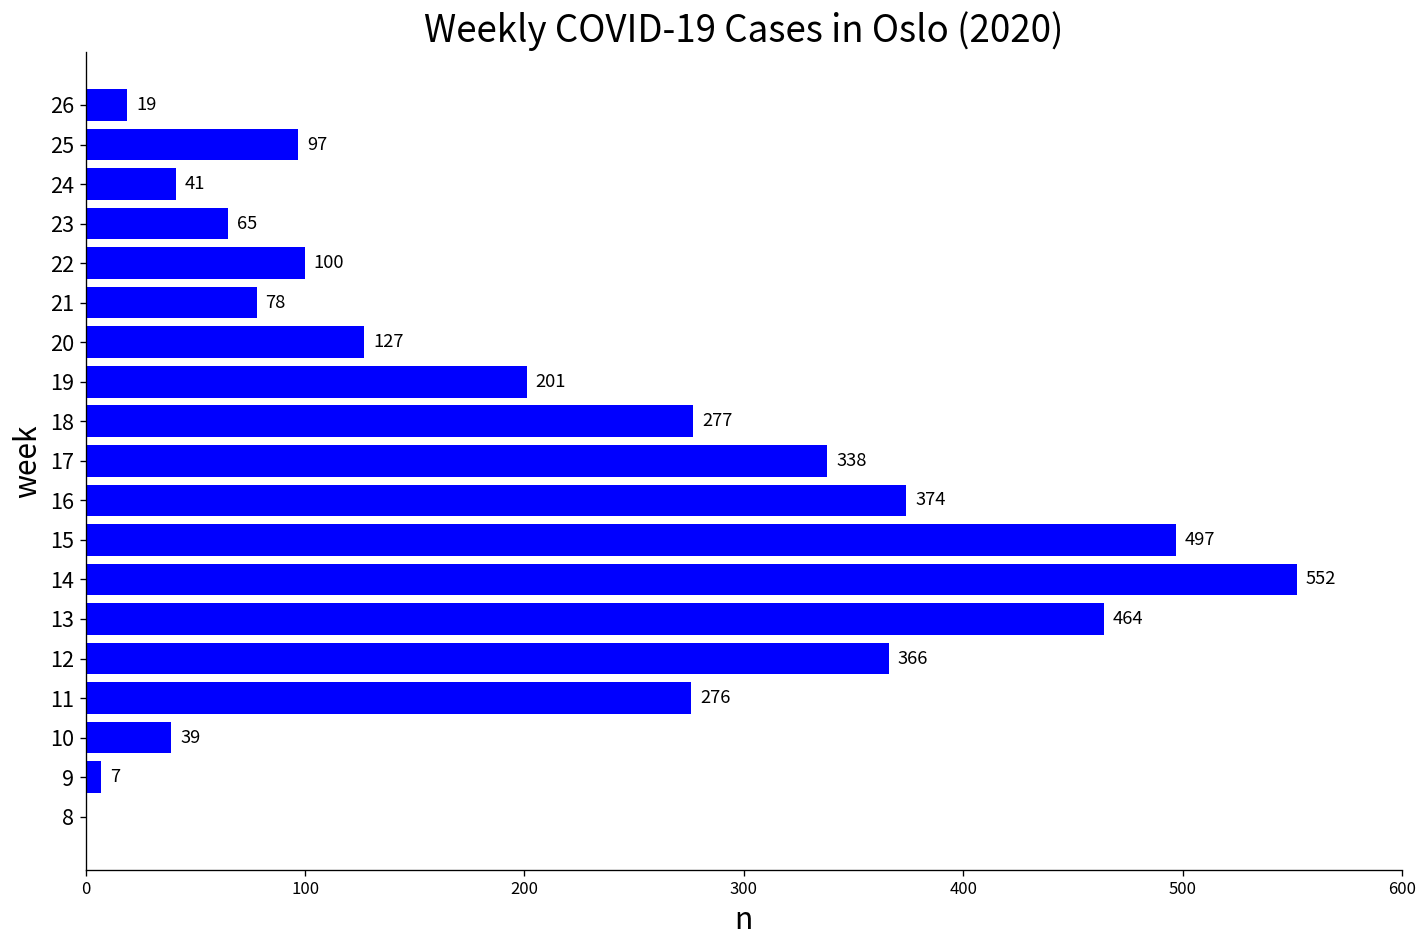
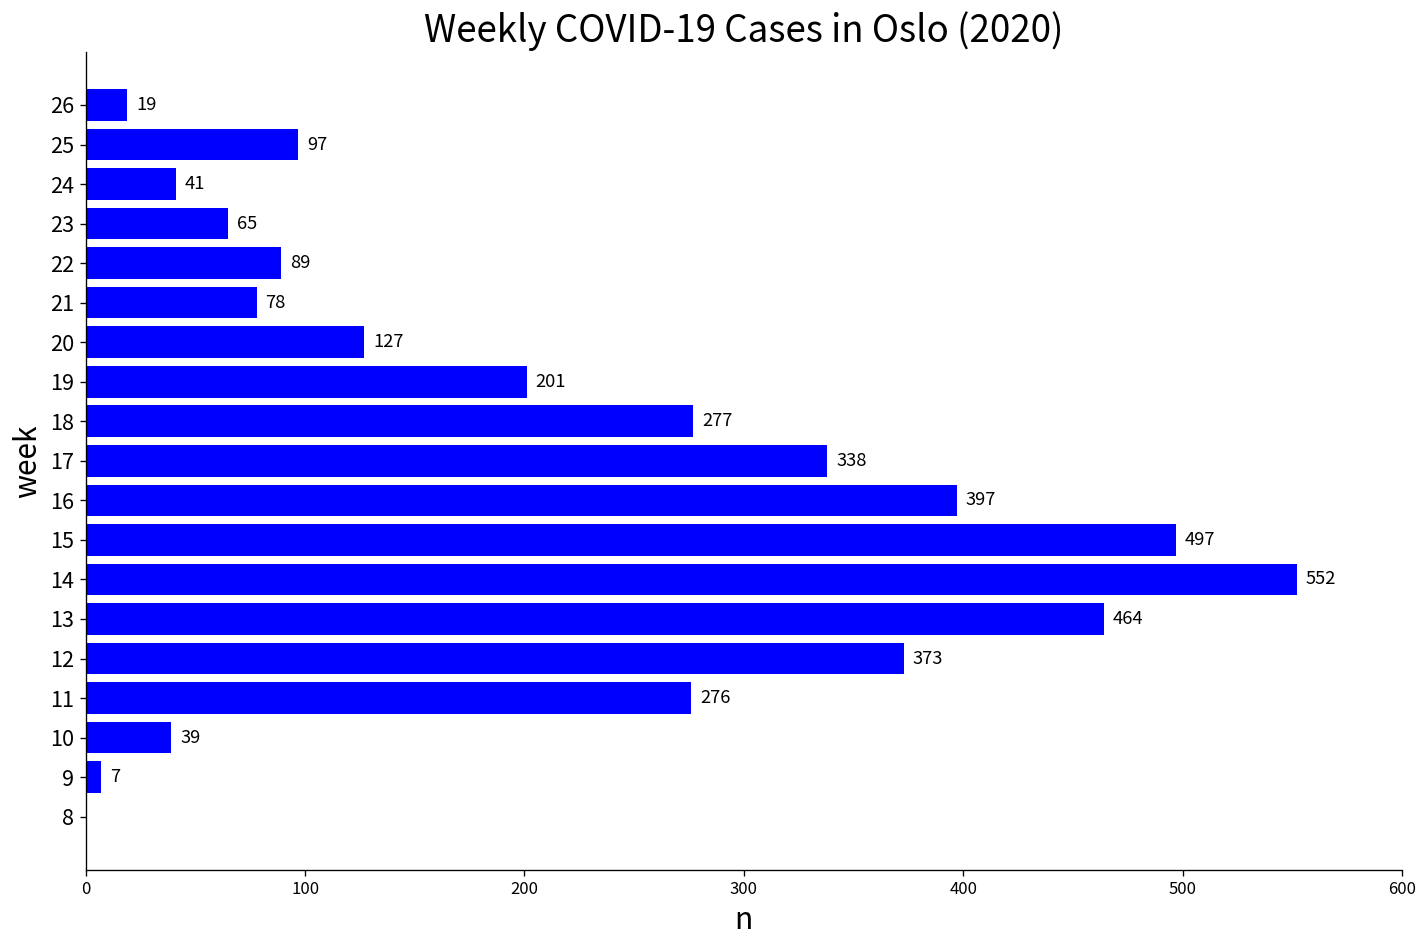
  {
    "26": 19,
    "25": 97,
    "24": 41,
    "23": 65,
-   "22": 100,
+   "22": 89,
    "21": 78,
    "20": 127,
    "19": 201,
    "18": 277,
    "17": 338,
-   "16": 374,
+   "16": 397,
    "15": 497,
    "14": 552,
    "13": 464,
-   "12": 366,
+   "12": 373,
    "11": 276,
    "10": 39,
    "9": 7
  }
